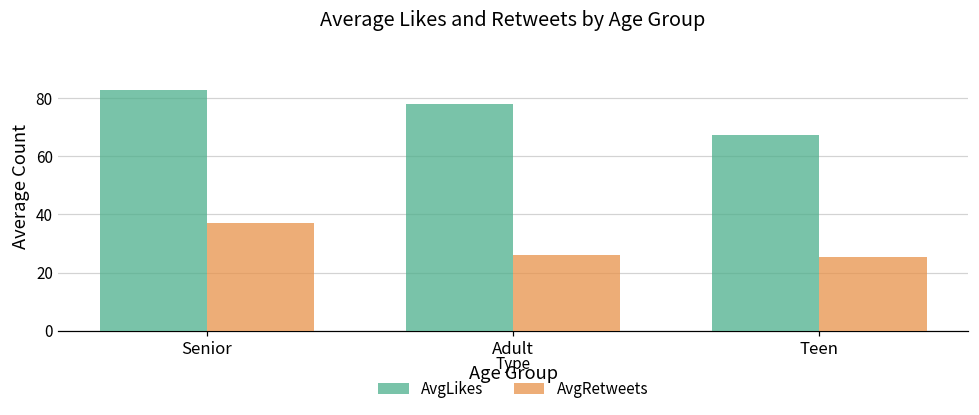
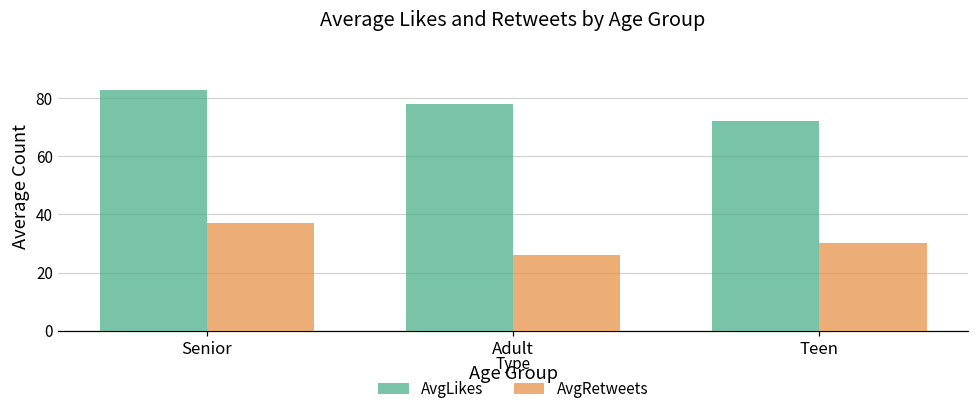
  {
    "AvgLikes": {
      "Senior": 83,
      "Adult": 78,
-     "Teen": 67
+     "Teen": 72
    },
    "AvgRetweets": {
      "Senior": 37,
      "Adult": 26,
-     "Teen": 25
+     "Teen": 30
    }
  }
